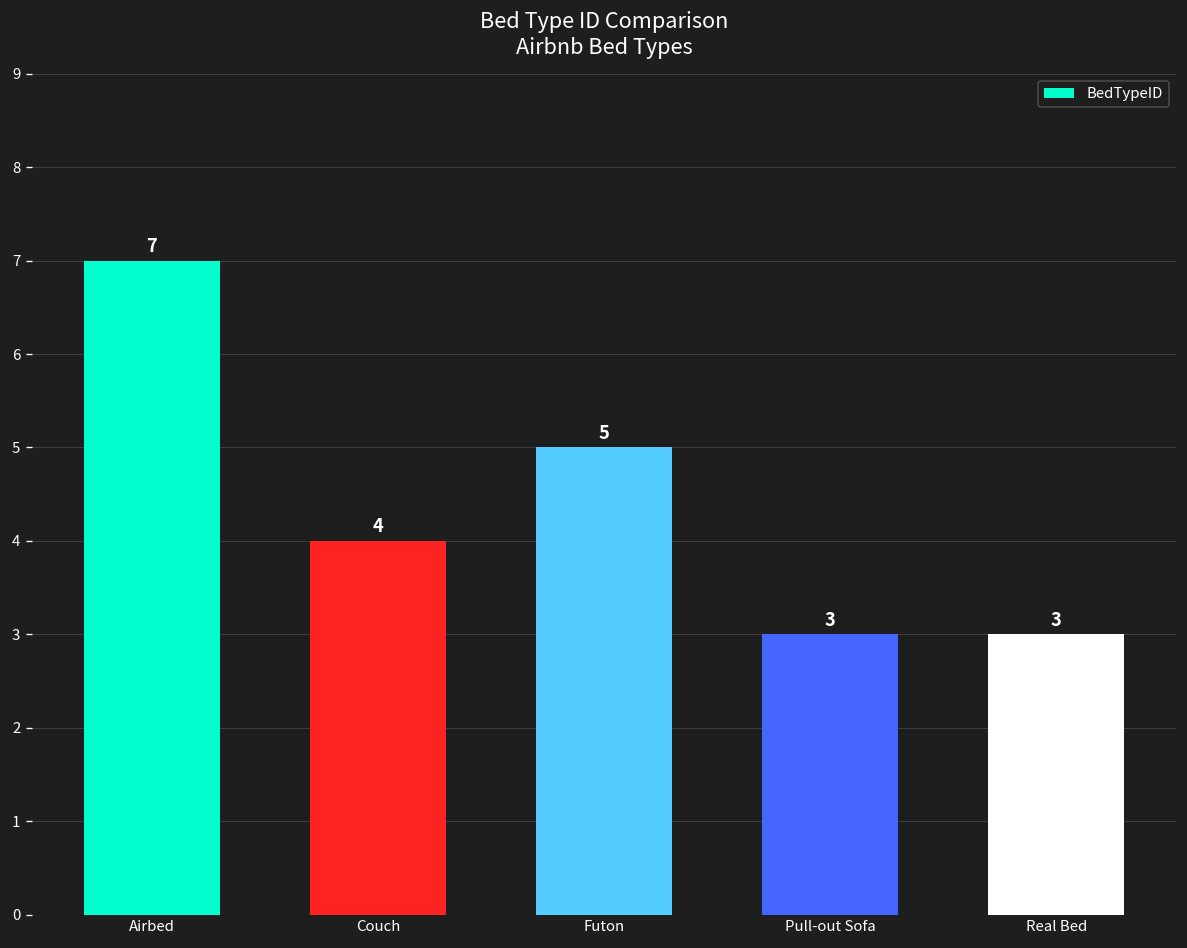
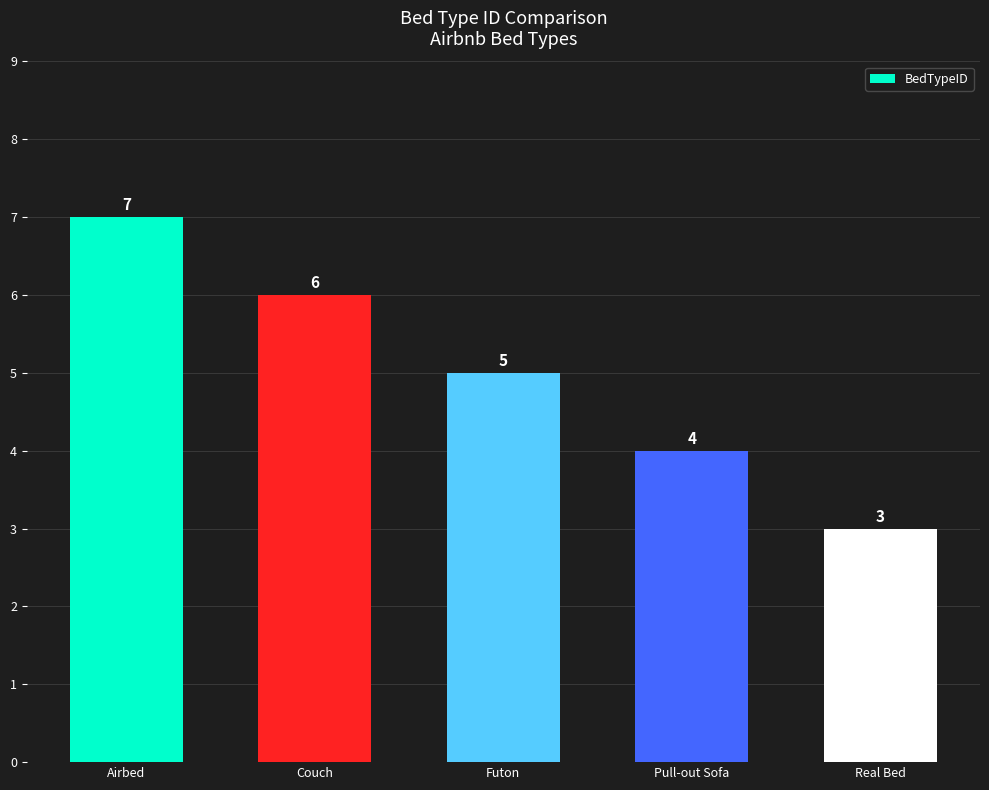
  {
    "Airbed": 7,
-   "Couch": 4,
+   "Couch": 6,
    "Futon": 5,
-   "Pull-out Sofa": 3,
+   "Pull-out Sofa": 4,
    "Real Bed": 3
  }
